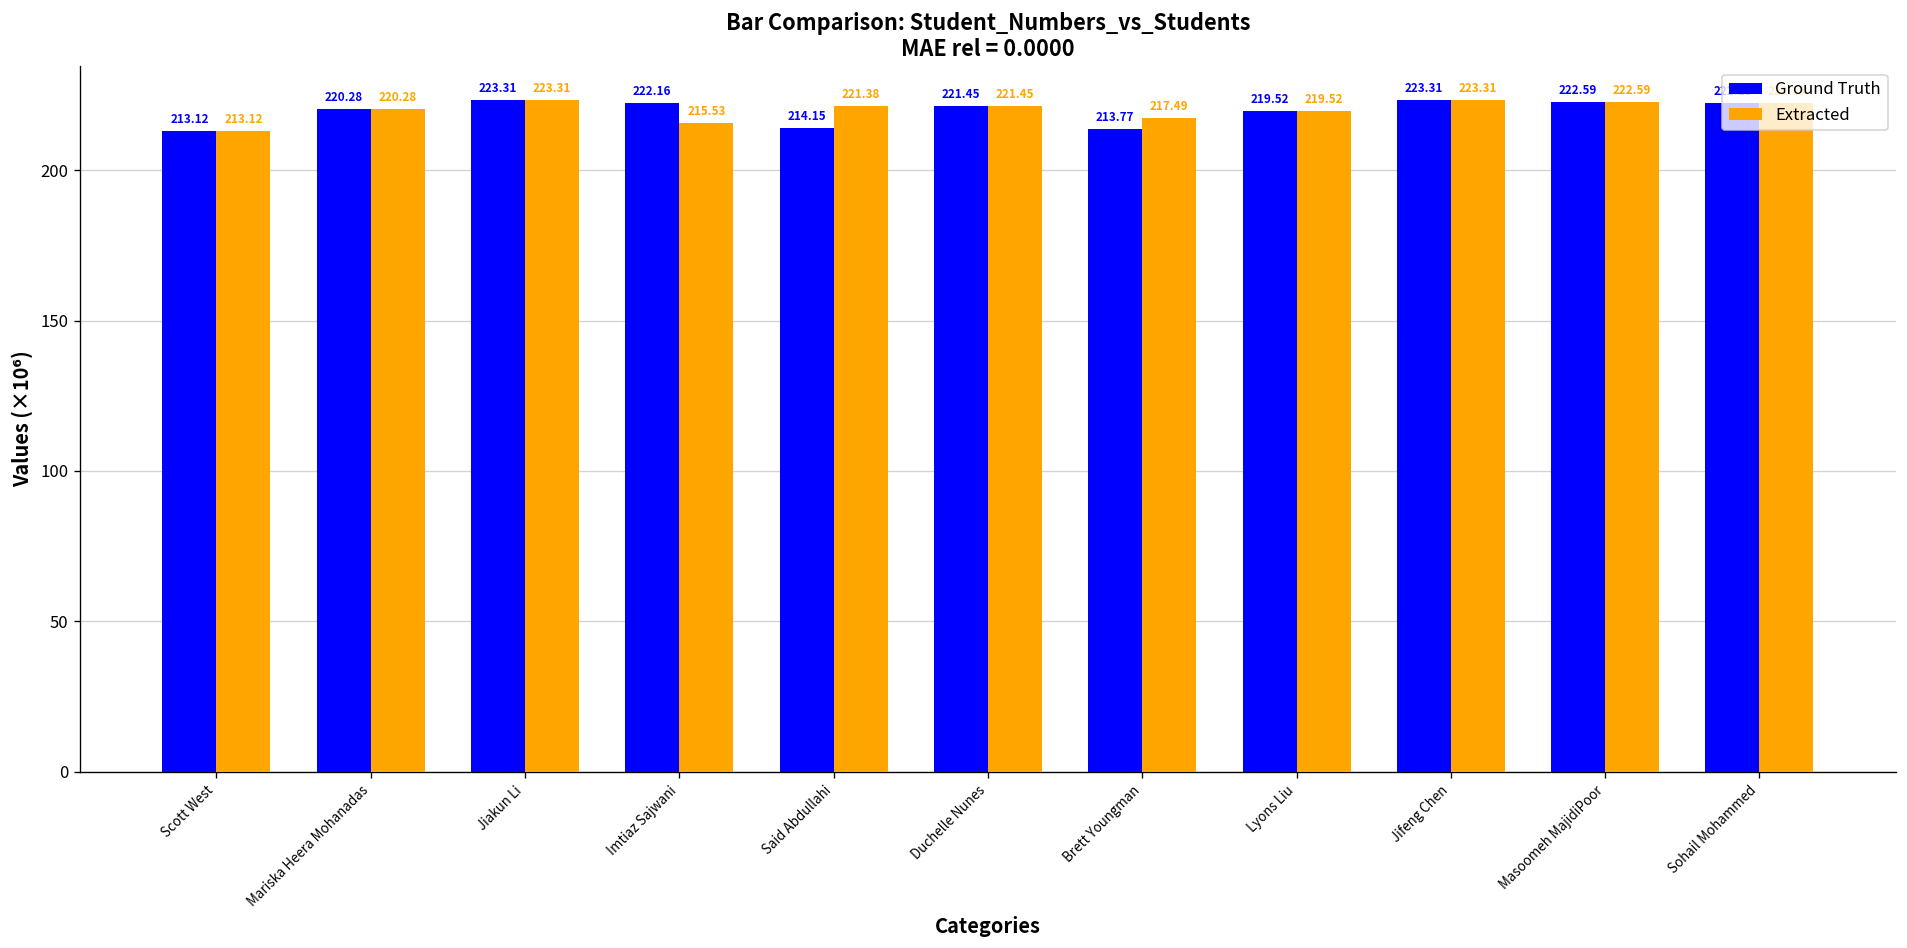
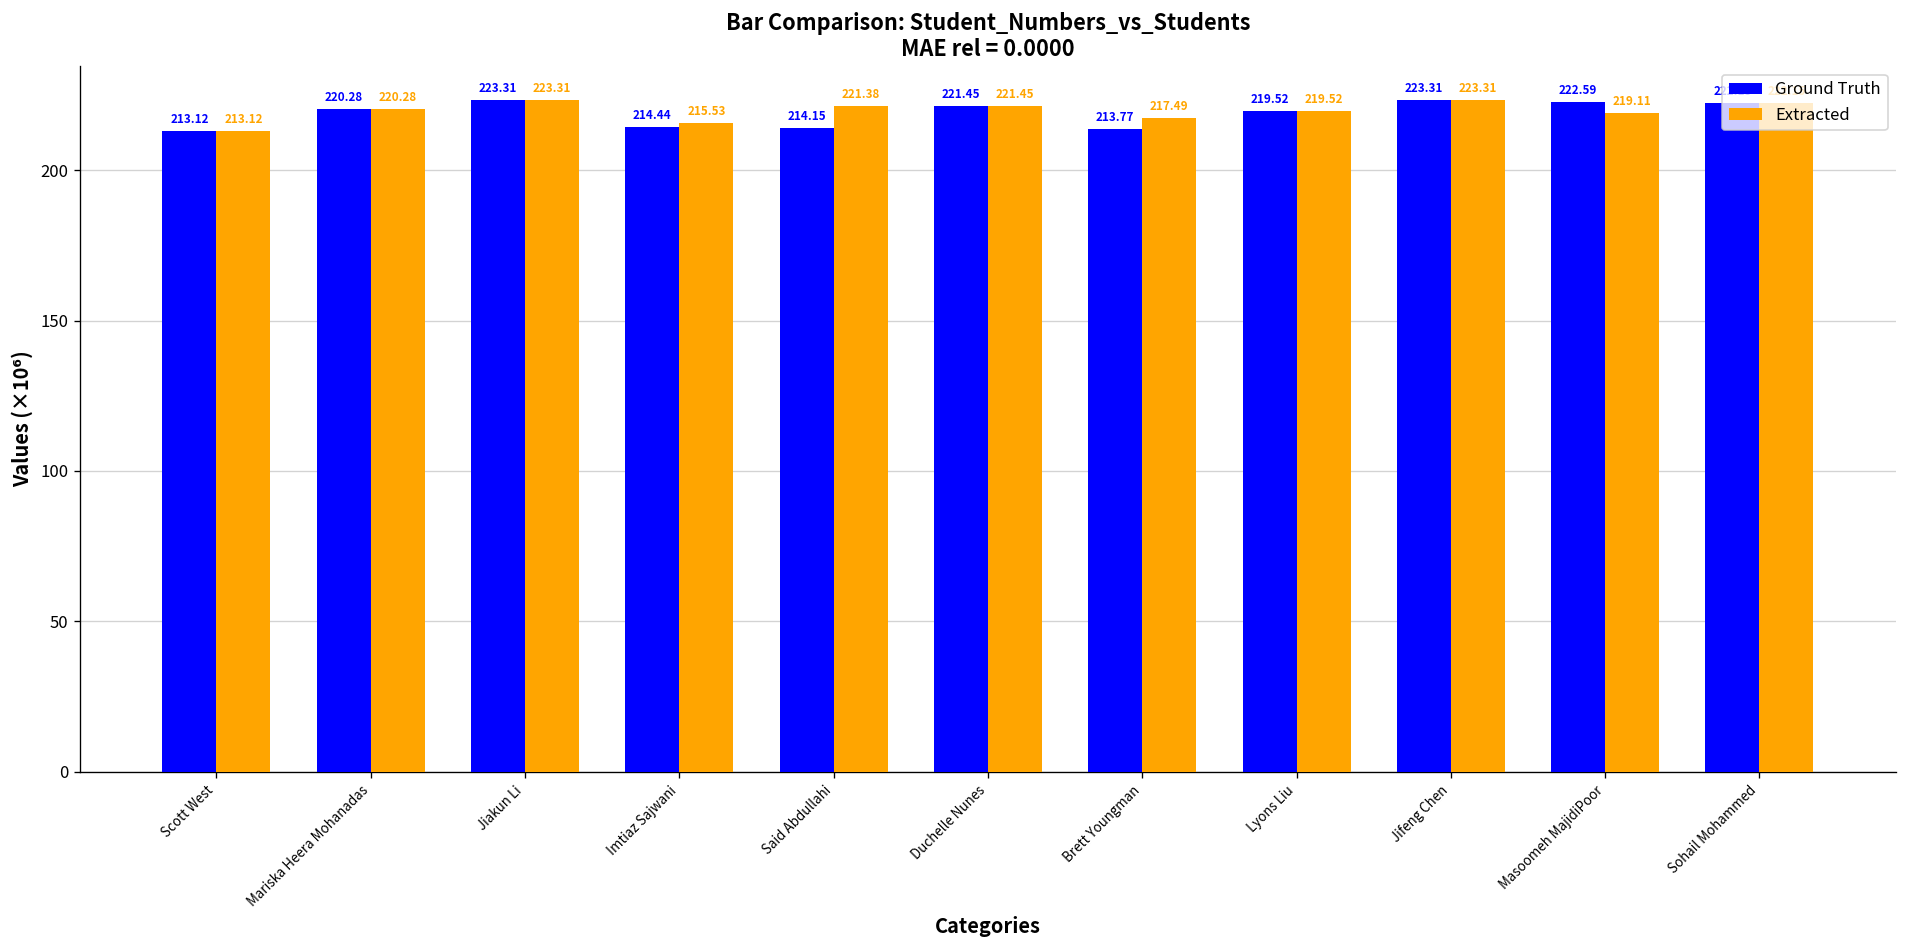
  {
    "Ground Truth": {
      "Scott West": 213.12,
      "Mariska Heera Mohanadas": 220.28,
      "Jiakun Li": 223.31,
-     "Imtiaz Sajwani": 222.16,
+     "Imtiaz Sajwani": 214.44,
      "Said Abdullahi": 214.15,
      "Duchelle Nunes": 221.45,
      "Brett Youngman": 213.77,
      "Lyons Liu": 219.52,
      "Jifeng Chen": 223.31,
      "Masoomeh MajidiPoor": 222.59
    },
    "Extracted": {
      "Scott West": 213.12,
      "Mariska Heera Mohanadas": 220.28,
      "Jiakun Li": 223.31,
      "Imtiaz Sajwani": 215.53,
      "Said Abdullahi": 221.38,
      "Duchelle Nunes": 221.45,
      "Brett Youngman": 217.49,
      "Lyons Liu": 219.52,
      "Jifeng Chen": 223.31,
-     "Masoomeh MajidiPoor": 222.59
+     "Masoomeh MajidiPoor": 219.11
    }
  }
